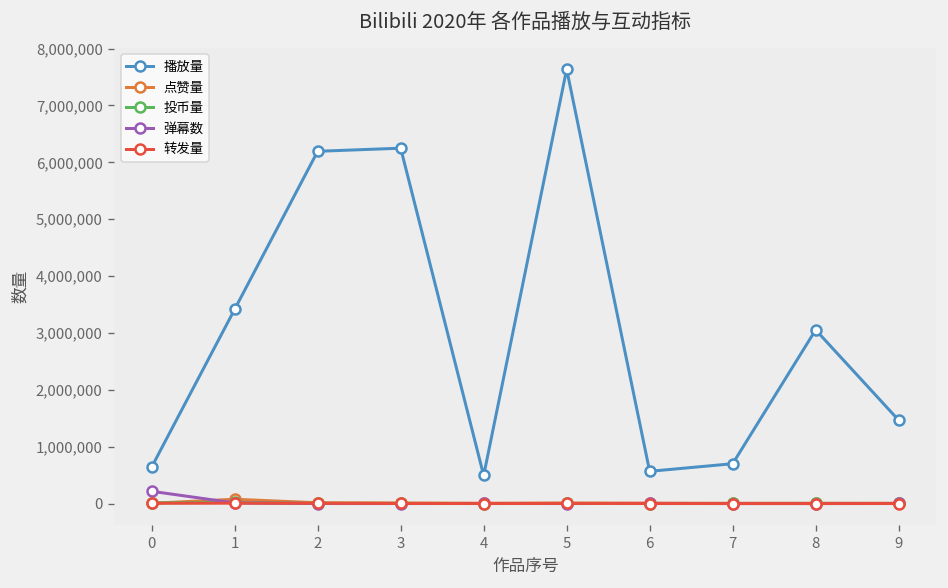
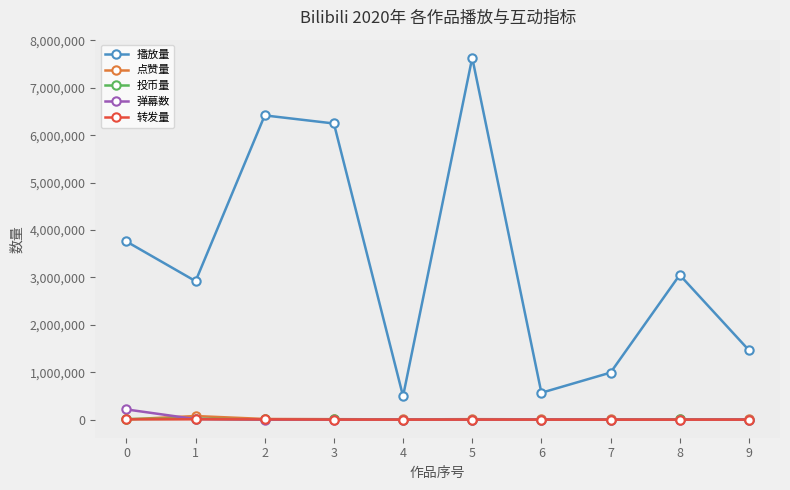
  {
    "播放量": {
-     "0": "600,000",
-     "1": "3,400,000",
-     "2": "6,200,000",
+     "0": "3,800,000",
+     "1": "2,900,000",
+     "2": "6,400,000",
      "3": "6,200,000",
      "4": "500,000",
      "5": "7,600,000",
      "6": "600,000",
-     "7": "700,000",
+     "7": "1,000,000",
      "8": "3,100,000",
      "9": "1,500,000"
    },
    "弹幕数": {
      "0": "200,000"
    }
  }
